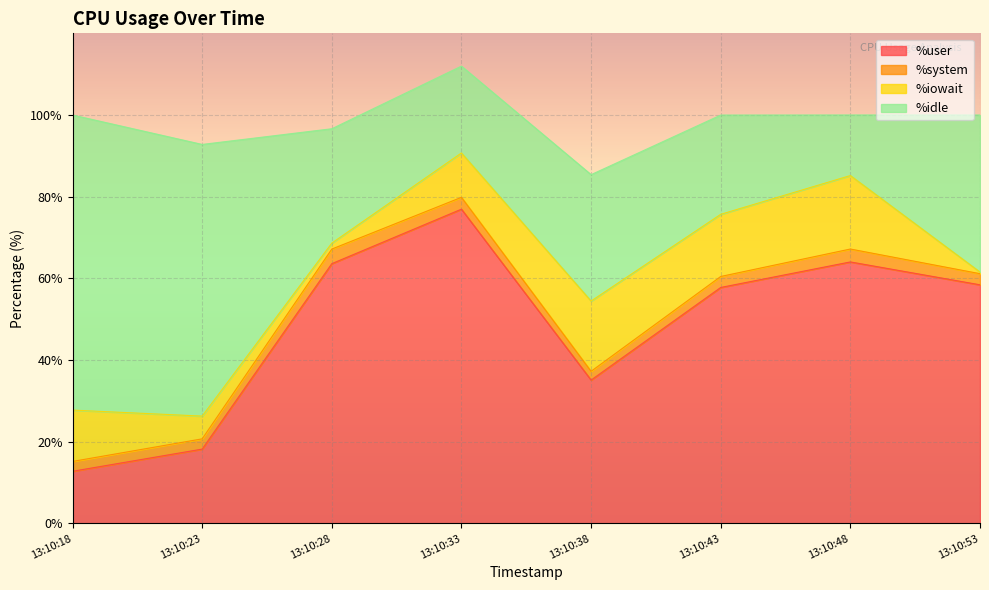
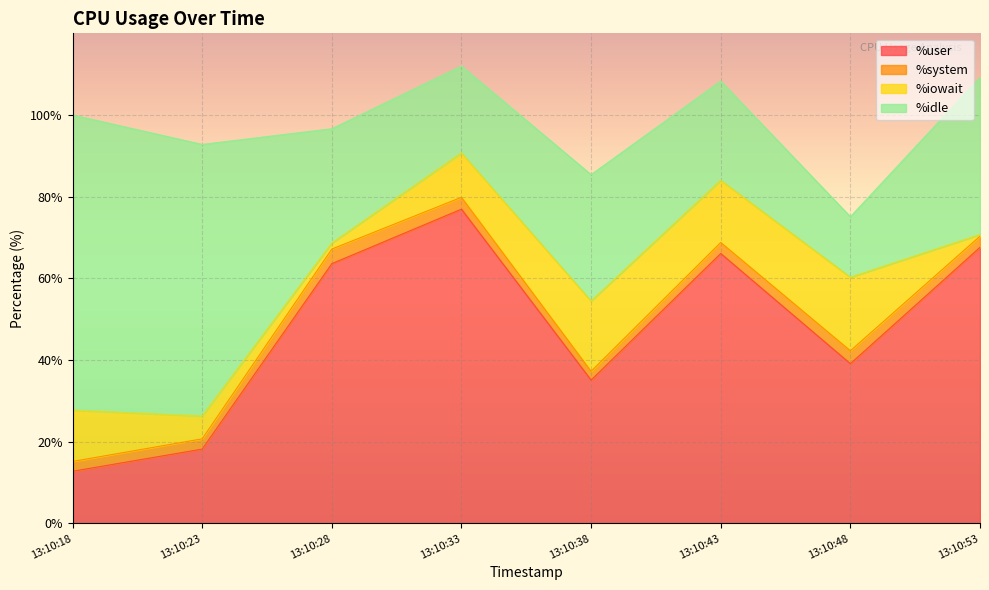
  {
    "%user": {
      "13:10:18": "13%",
      "13:10:23": "18%",
      "13:10:28": "64%",
      "13:10:33": "77%",
      "13:10:38": "35%",
-     "13:10:43": "58%",
-     "13:10:48": "64%",
-     "13:10:53": "58%"
+     "13:10:43": "66%",
+     "13:10:48": "39%",
+     "13:10:53": "68%"
    },
    "%system": {
      "13:10:18": "2%",
      "13:10:23": "3%",
      "13:10:28": "4%",
      "13:10:33": "3%",
      "13:10:38": "2%",
      "13:10:43": "3%",
      "13:10:48": "3%"
    },
    "%iowait": {
      "13:10:18": "13%",
      "13:10:23": "6%",
      "13:10:28": "1%",
      "13:10:33": "11%",
      "13:10:38": "17%",
      "13:10:43": "15%",
      "13:10:48": "18%"
    },
    "%idle": {
      "13:10:18": "72%",
      "13:10:23": "67%",
      "13:10:28": "28%",
      "13:10:33": "21%",
      "13:10:38": "31%",
      "13:10:43": "24%",
      "13:10:48": "15%",
      "13:10:53": "38%"
    }
  }
